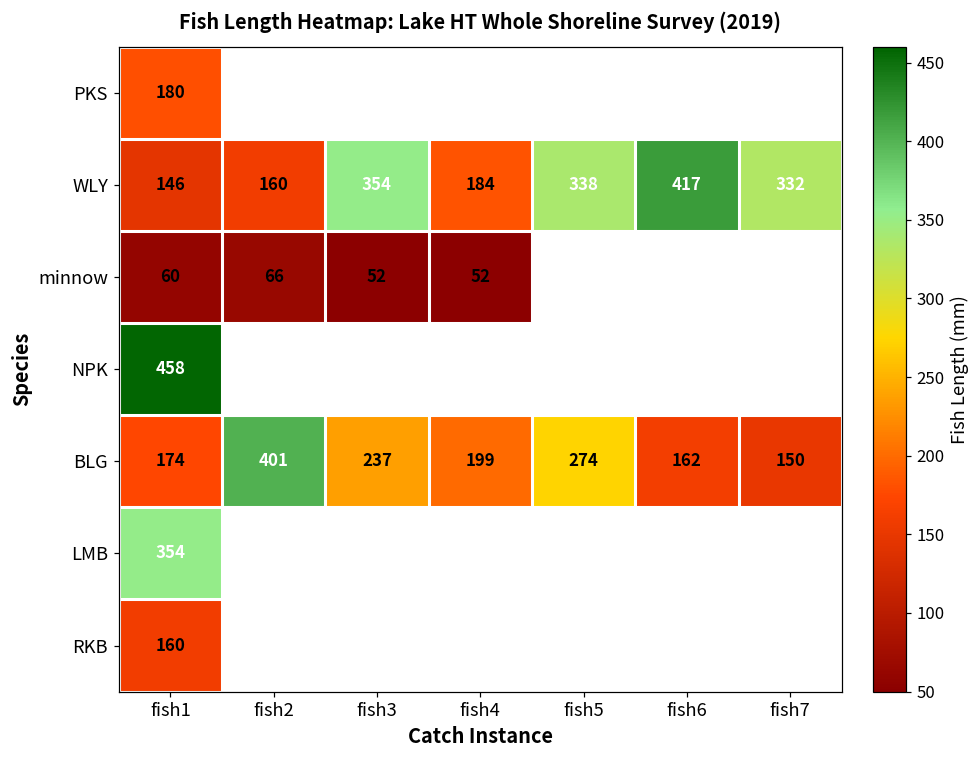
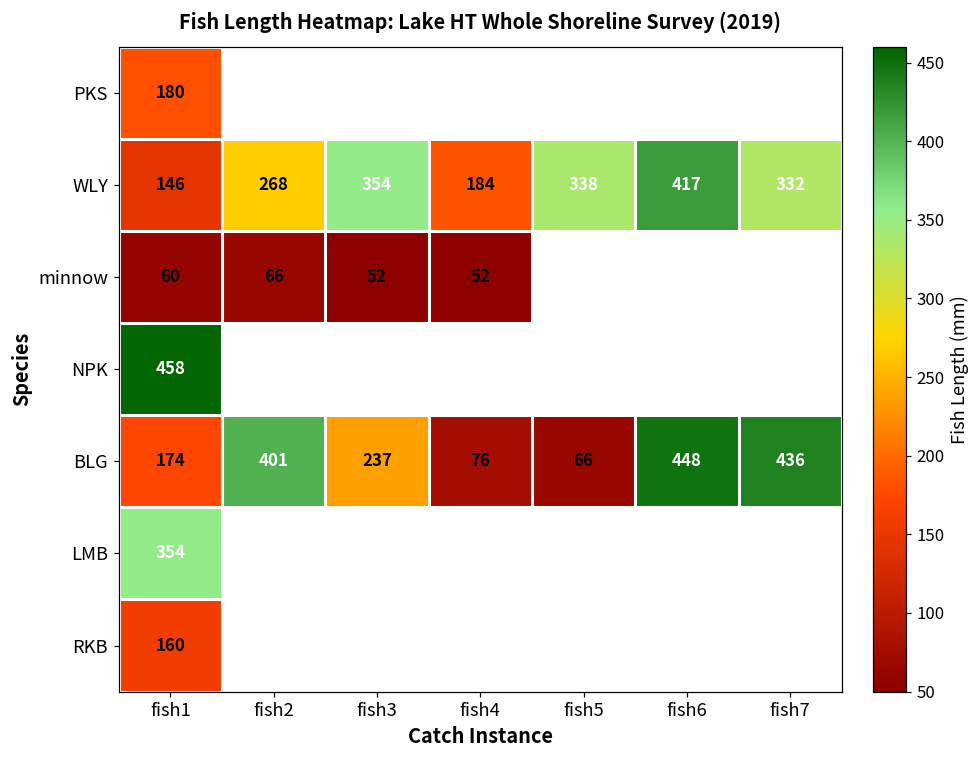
  {
    "PKS": {
      "fish1": 180
    },
    "WLY": {
      "fish1": 146,
-     "fish2": 160,
+     "fish2": 268,
      "fish3": 354,
      "fish4": 184,
      "fish5": 338,
      "fish6": 417,
      "fish7": 332
    },
    "minnow": {
      "fish1": 60,
      "fish2": 66,
      "fish3": 52,
      "fish4": 52
    },
    "NPK": {
      "fish1": 458
    },
    "BLG": {
      "fish1": 174,
      "fish2": 401,
      "fish3": 237,
-     "fish4": 199,
-     "fish5": 274,
-     "fish6": 162,
-     "fish7": 150
+     "fish4": 76,
+     "fish5": 66,
+     "fish6": 448,
+     "fish7": 436
    },
    "LMB": {
      "fish1": 354
    },
    "RKB": {
      "fish1": 160
    }
  }
